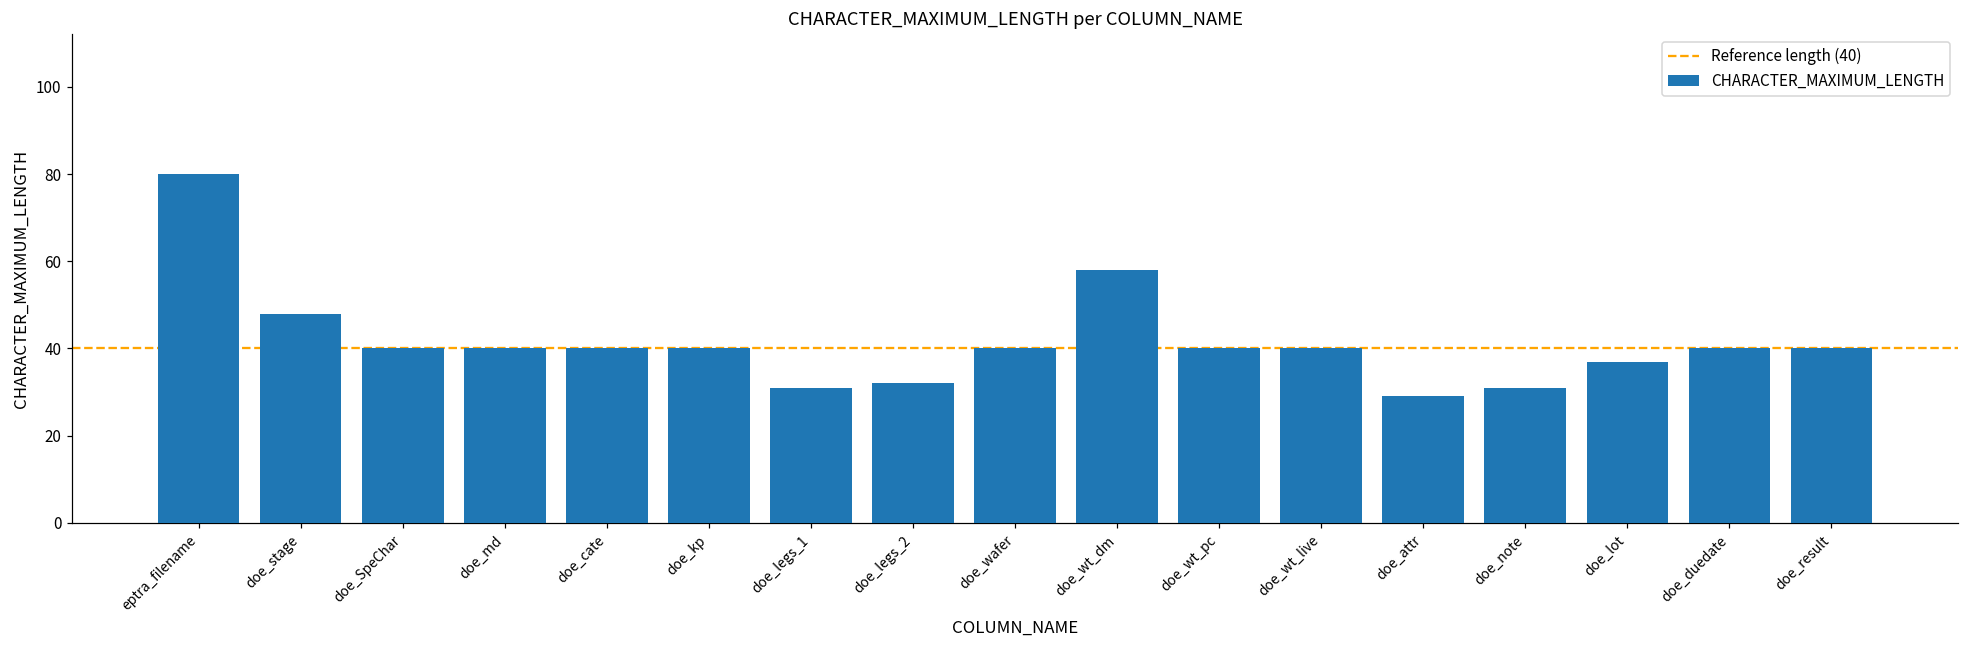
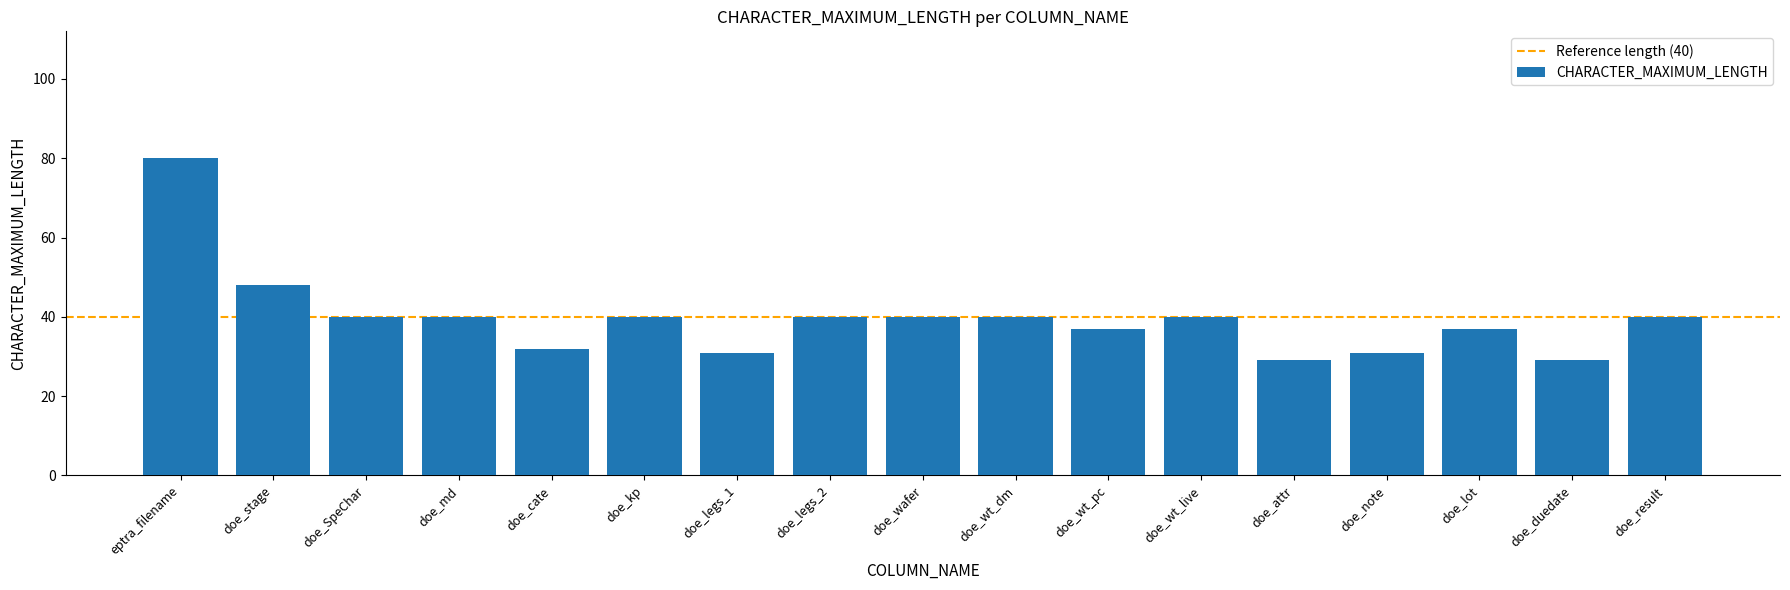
  {
    "eptra_filename": 80,
    "doe_stage": 48,
    "doe_SpeChar": 40,
    "doe_md": 40,
-   "doe_cate": 40,
+   "doe_cate": 32,
    "doe_kp": 40,
    "doe_legs_1": 31,
-   "doe_legs_2": 32,
+   "doe_legs_2": 40,
    "doe_wafer": 40,
-   "doe_wt_dm": 58,
-   "doe_wt_pc": 40,
+   "doe_wt_dm": 40,
+   "doe_wt_pc": 37,
    "doe_wt_live": 40,
    "doe_attr": 29,
    "doe_note": 31,
    "doe_lot": 37,
-   "doe_duedate": 40,
+   "doe_duedate": 29,
    "doe_result": 40
  }
